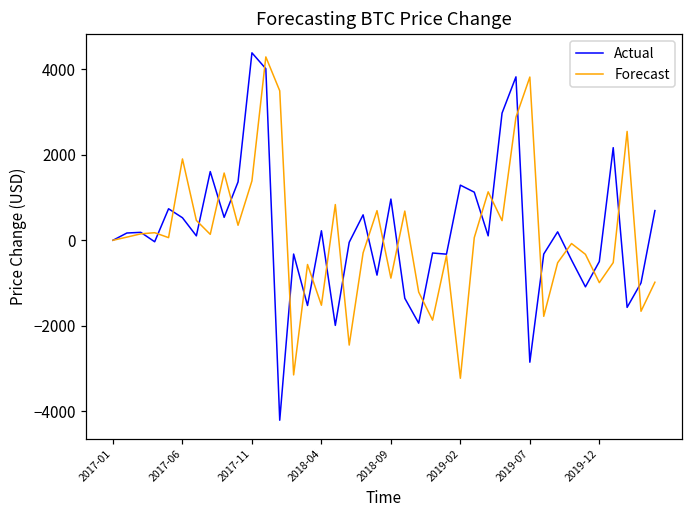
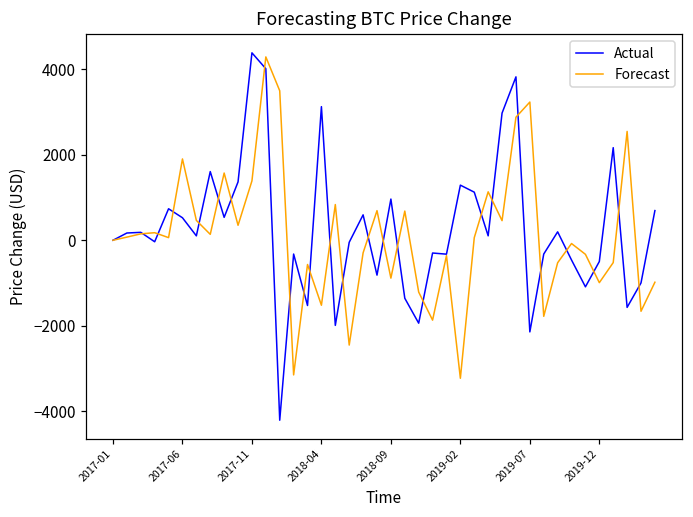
  {
    "Actual": {
      "2017-06": 500,
      "2017-11": 4400,
-     "2018-04": 200,
+     "2018-04": 3100,
      "2018-09": 1000,
      "2019-02": 1300,
-     "2019-07": -2900,
+     "2019-07": -2100,
      "2019-12": -500
    },
    "Forecast": {
      "2017-06": 1900,
      "2017-11": 1400,
      "2018-04": -1500,
      "2018-09": -900,
      "2019-02": -3200,
-     "2019-07": 3800,
+     "2019-07": 3200,
      "2019-12": -1000
    }
  }
